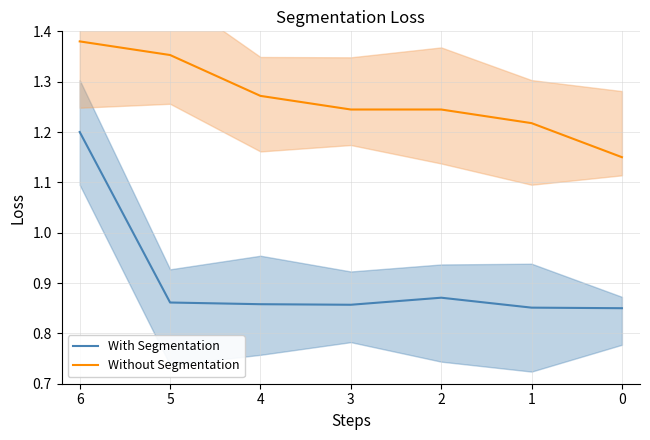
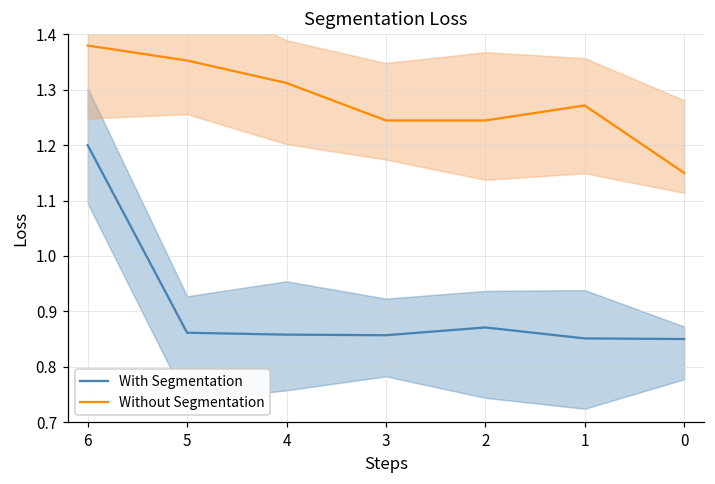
  {
    "Without Segmentation": {
      "6": 1.38,
      "5": 1.35,
-     "4": 1.27,
+     "4": 1.31,
      "3": 1.24,
      "2": 1.24,
-     "1": 1.22,
+     "1": 1.27,
      "0": 1.15
    }
  }
